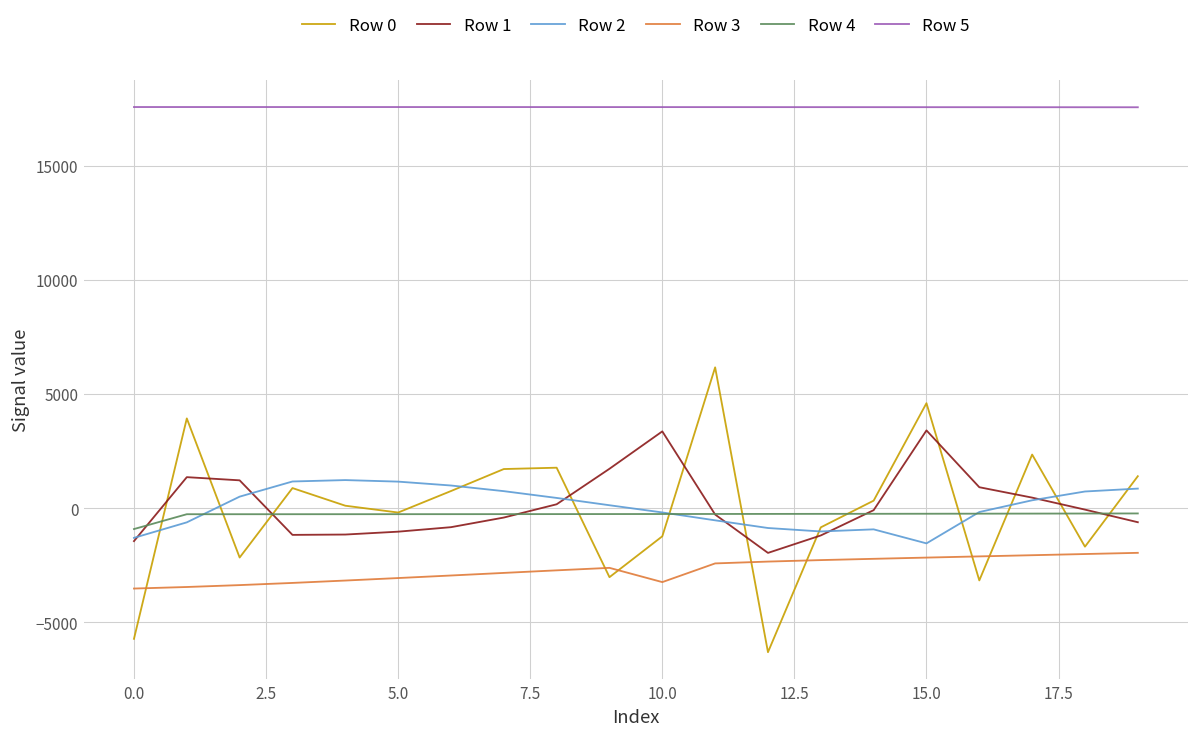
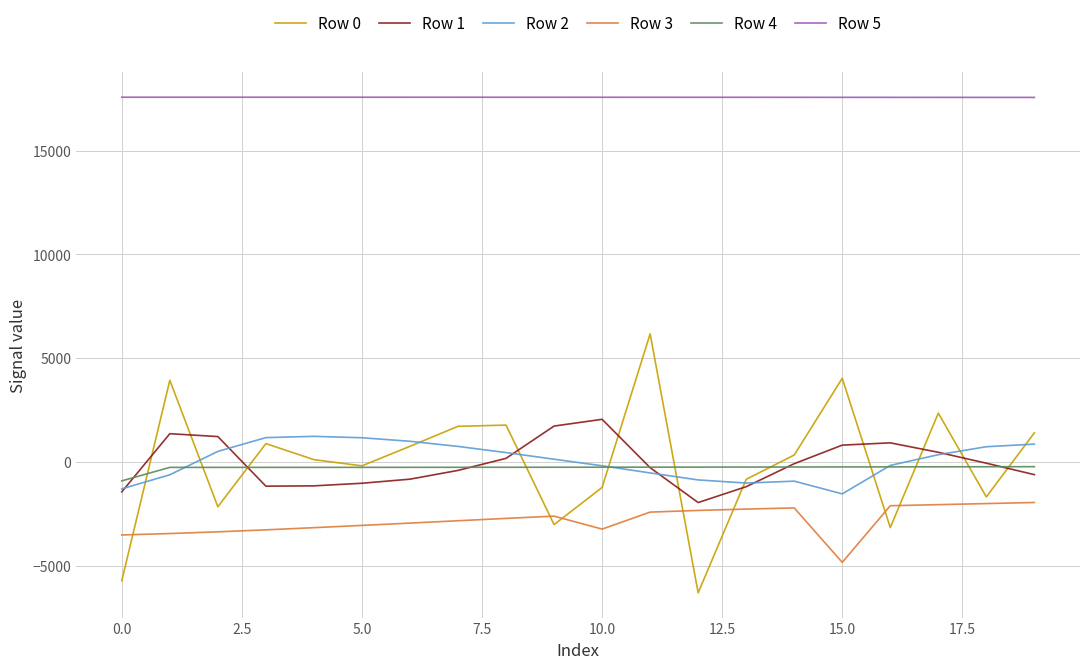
  {
    "Row 0": {
      "0.0": -5700,
      "10.0": -1200,
-     "15.0": 4600
+     "15.0": 4000
    },
    "Row 1": {
      "0.0": -1400,
      "5.0": -1000,
-     "10.0": 3400,
-     "15.0": 3400
+     "10.0": 2100,
+     "15.0": 800
    },
    "Row 2": {
      "0.0": -1300,
      "5.0": 1200,
      "15.0": -1500
    },
    "Row 3": {
      "0.0": -3500,
      "5.0": -3100,
      "10.0": -3200,
-     "15.0": -2200
+     "15.0": -4800
    },
    "Row 4": {
      "0.0": -900,
      "15.0": -200
    },
    "Row 5": {
      "0.0": 17600,
      "5.0": 17600,
      "10.0": 17600,
      "15.0": 17600
    }
  }
